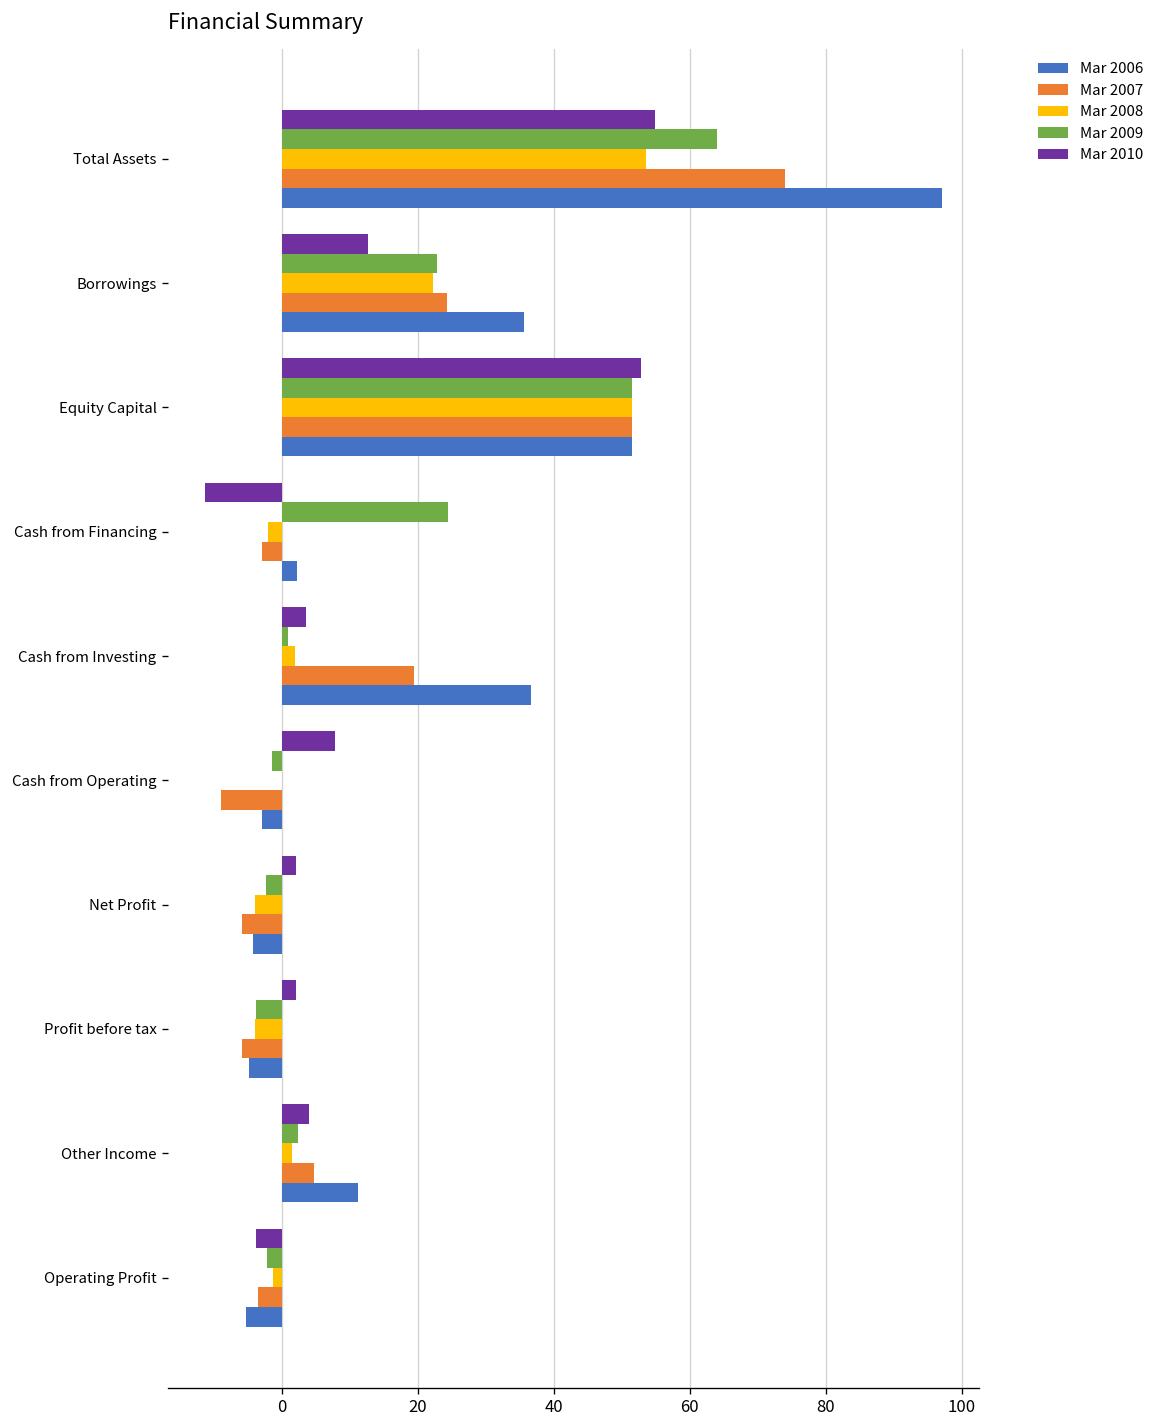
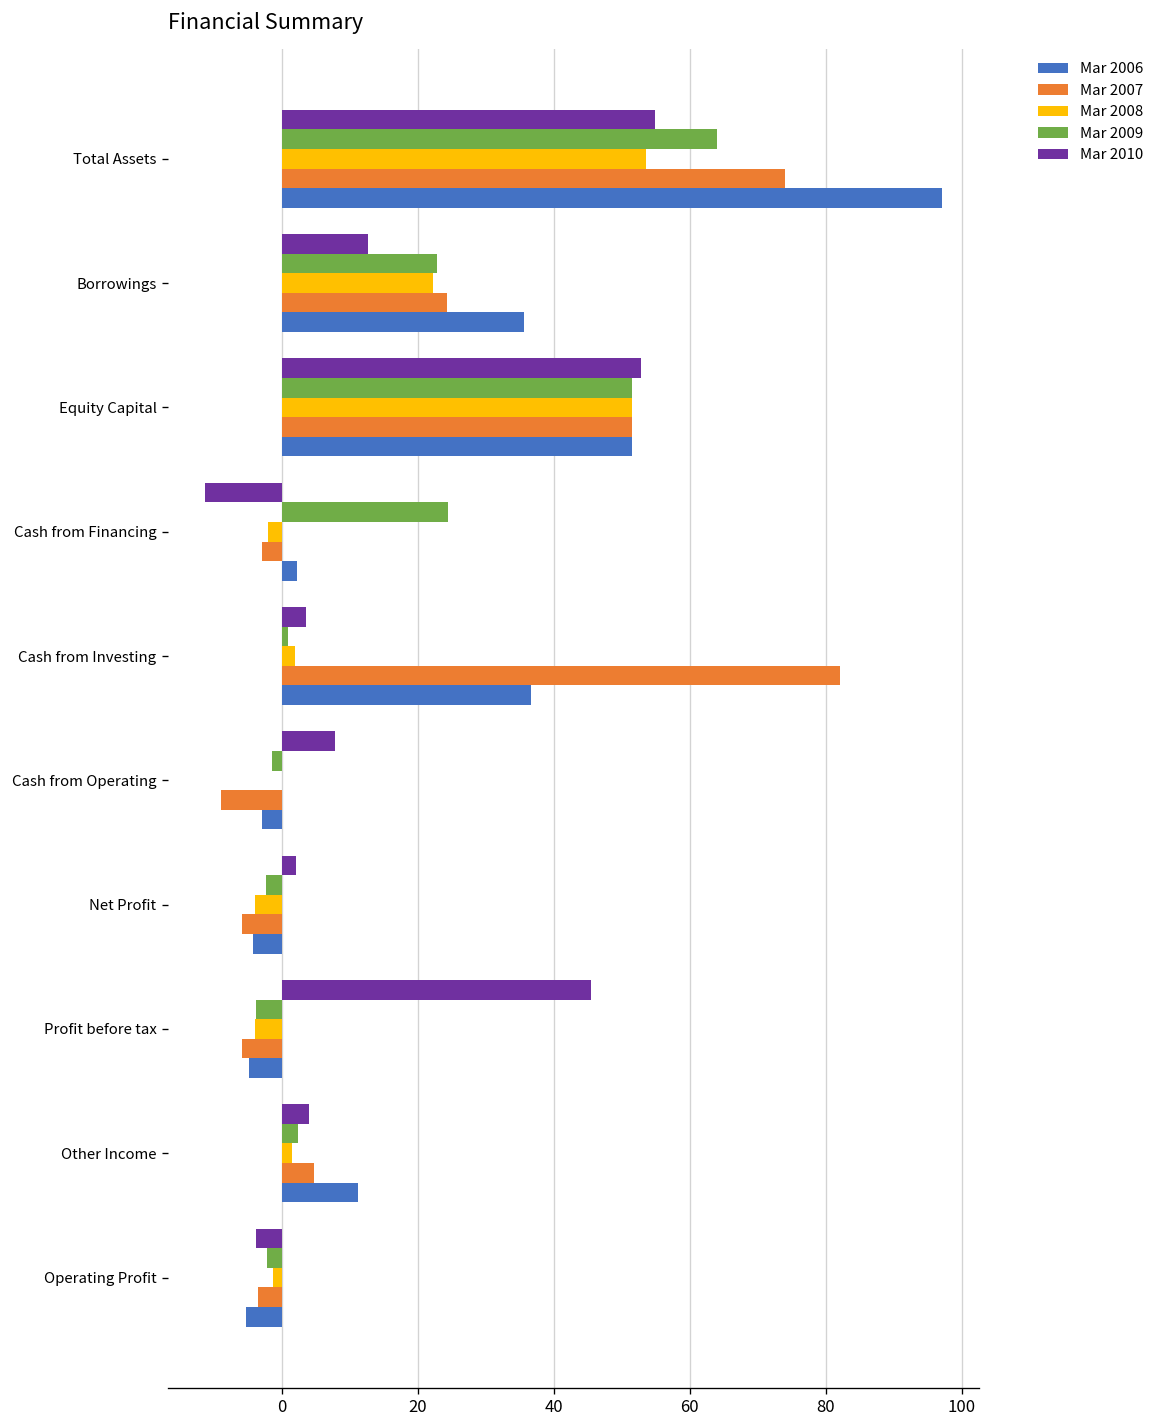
  {
    "Mar 2006": {
      "Total Assets": 97,
      "Borrowings": 36,
      "Equity Capital": 52,
      "Cash from Financing": 2,
      "Cash from Investing": 37,
      "Cash from Operating": -3,
      "Net Profit": -4,
      "Profit before tax": -5,
      "Other Income": 11,
      "Operating Profit": -5
    },
    "Mar 2007": {
      "Total Assets": 74,
      "Borrowings": 24,
      "Equity Capital": 52,
      "Cash from Financing": -3,
-     "Cash from Investing": 20,
+     "Cash from Investing": 82,
      "Cash from Operating": -9,
      "Net Profit": -6,
      "Profit before tax": -6,
      "Other Income": 5,
      "Operating Profit": -4
    },
    "Mar 2008": {
      "Total Assets": 54,
      "Borrowings": 22,
      "Equity Capital": 52,
      "Cash from Financing": -2,
      "Cash from Investing": 2,
      "Net Profit": -4,
      "Profit before tax": -4,
      "Other Income": 1,
      "Operating Profit": -1
    },
    "Mar 2009": {
      "Total Assets": 64,
      "Borrowings": 23,
      "Equity Capital": 52,
      "Cash from Financing": 24,
      "Cash from Investing": 1,
      "Cash from Operating": -1,
      "Net Profit": -2,
      "Profit before tax": -4,
      "Other Income": 2,
      "Operating Profit": -2
    },
    "Mar 2010": {
      "Total Assets": 55,
      "Borrowings": 13,
      "Equity Capital": 53,
      "Cash from Financing": -11,
      "Cash from Investing": 4,
      "Cash from Operating": 8,
      "Net Profit": 2,
-     "Profit before tax": 2,
+     "Profit before tax": 45,
      "Other Income": 4,
      "Operating Profit": -4
    }
  }
